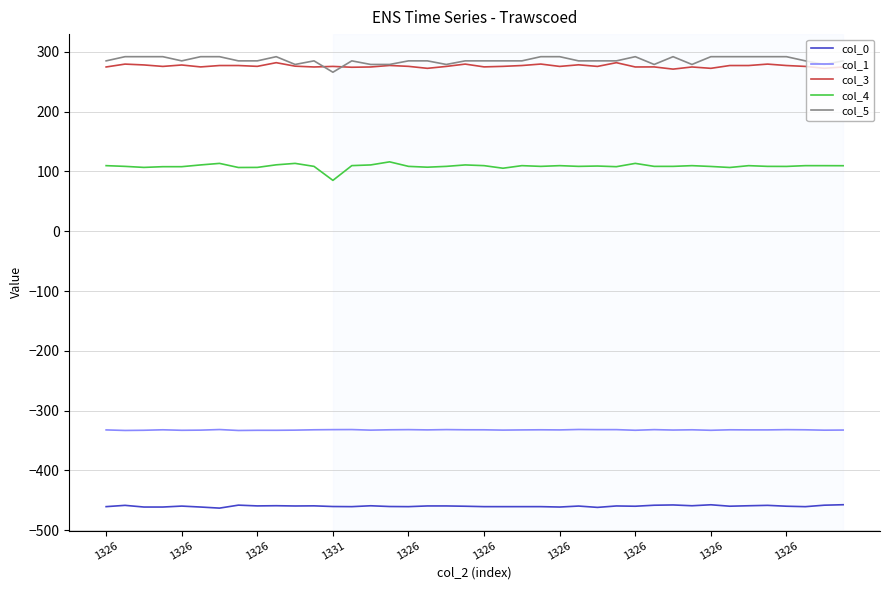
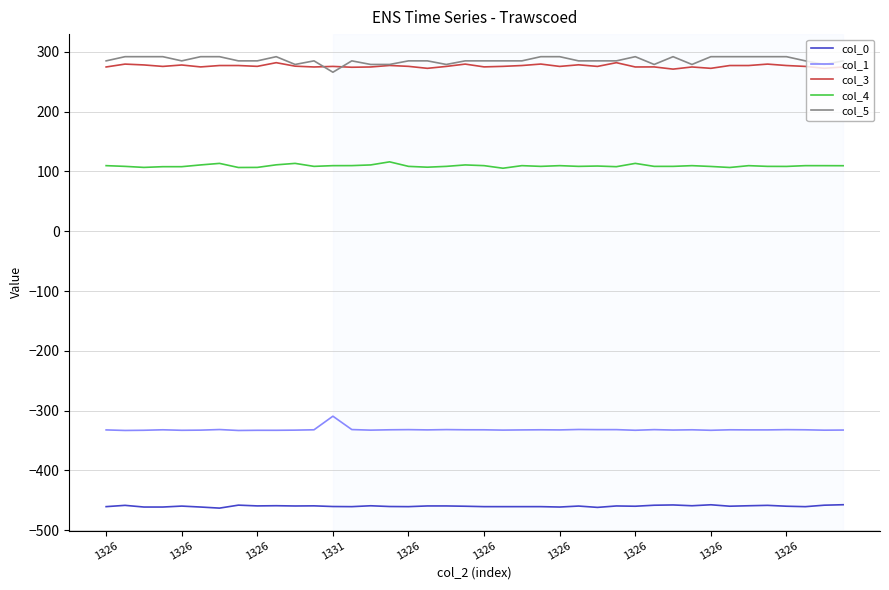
  {
    "col_0": {
      "1331": -460
    },
    "col_1": {
-     "1331": -330
+     "1331": -310
    },
    "col_3": {
      "1331": 280
    },
    "col_4": {
-     "1331": 90
+     "1331": 110
    },
    "col_5": {
      "1331": 270
    }
  }
